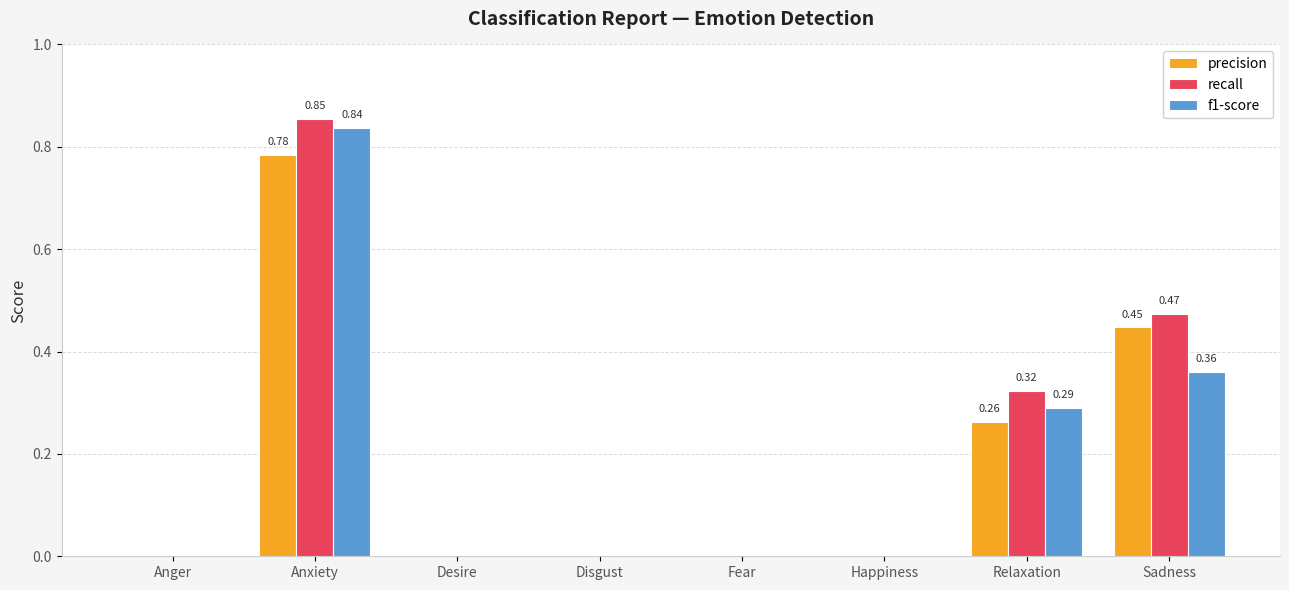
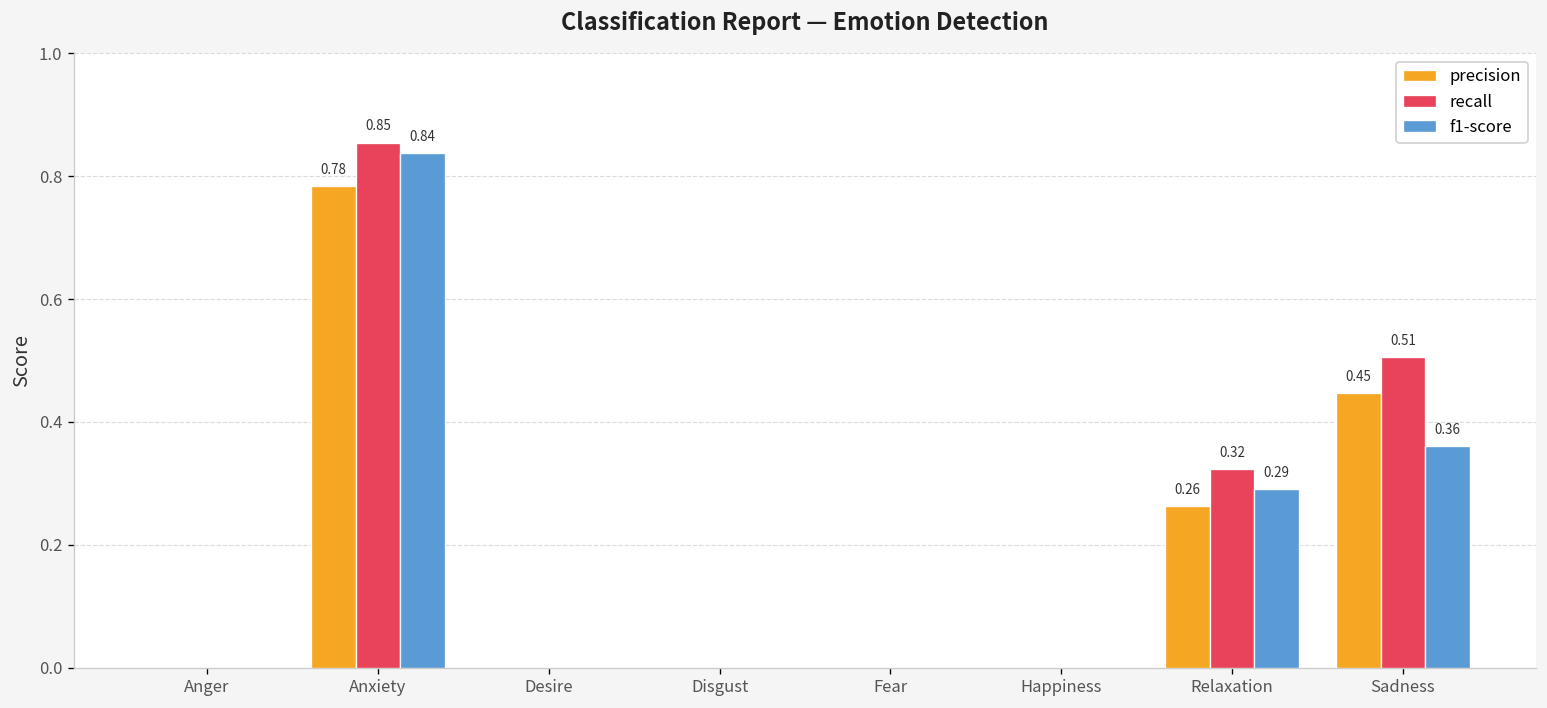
  {
    "precision": {
      "Anxiety": 0.78,
      "Relaxation": 0.26,
      "Sadness": 0.45
    },
    "recall": {
      "Anxiety": 0.85,
      "Relaxation": 0.32,
-     "Sadness": 0.47
+     "Sadness": 0.51
    },
    "f1-score": {
      "Anxiety": 0.84,
      "Relaxation": 0.29,
      "Sadness": 0.36
    }
  }
